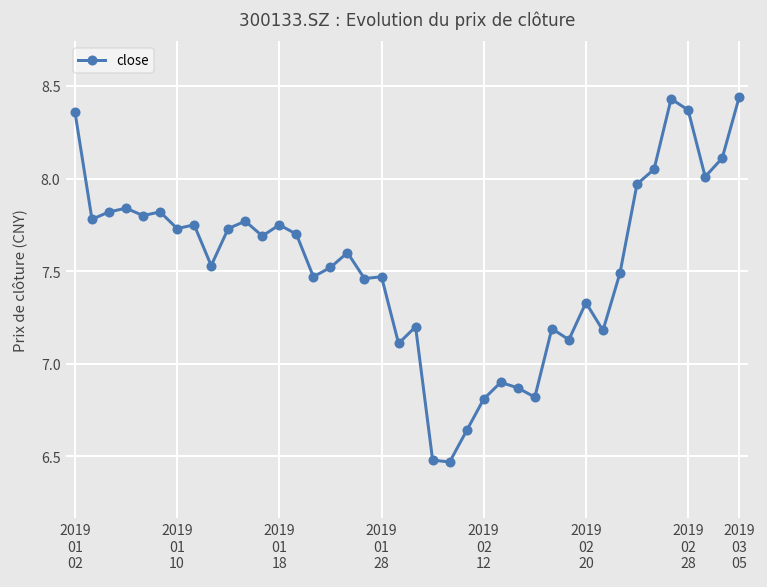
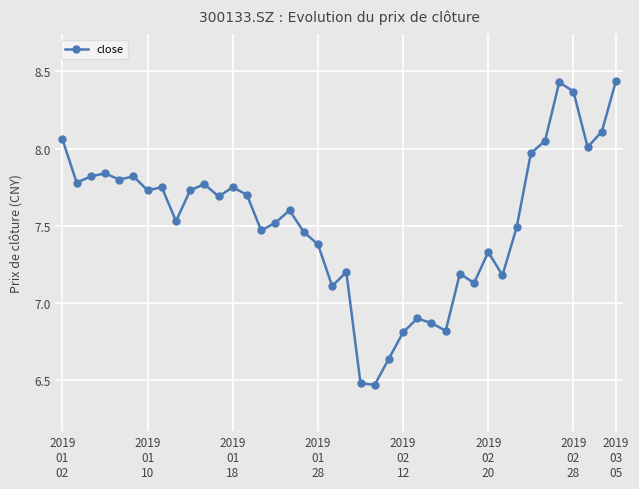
  {
-   "2019 01 02": 8.36,
+   "2019 01 02": 8.06,
    "2019 01 10": 7.73,
    "2019 01 18": 7.75,
-   "2019 01 28": 7.47,
+   "2019 01 28": 7.38,
    "2019 02 12": 6.81,
    "2019 02 20": 7.33,
    "2019 02 28": 8.37,
    "2019 03 05": 8.44
  }
